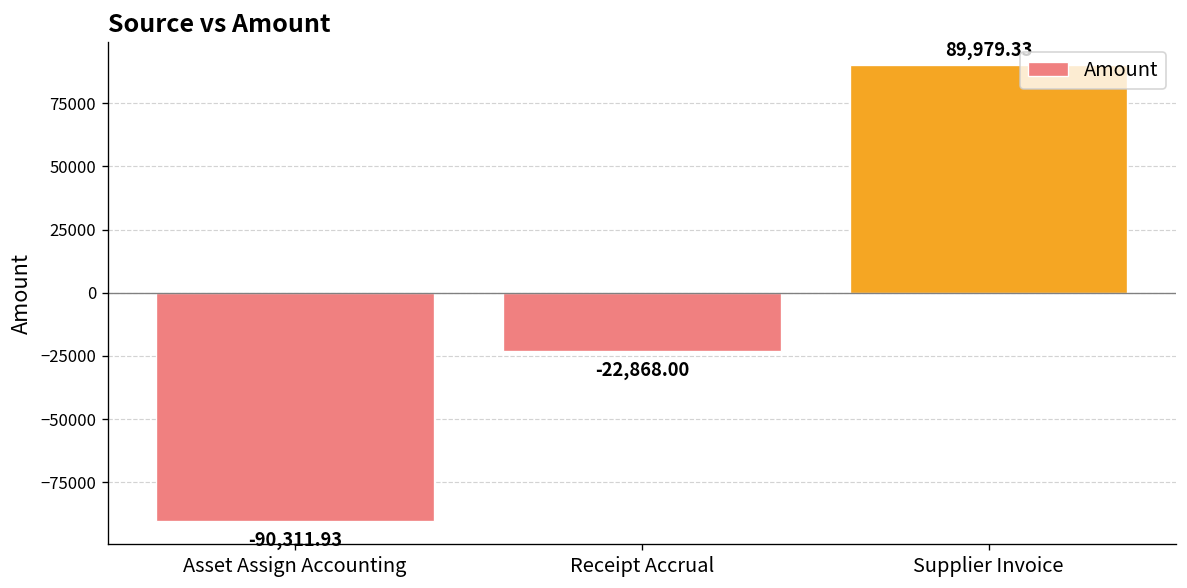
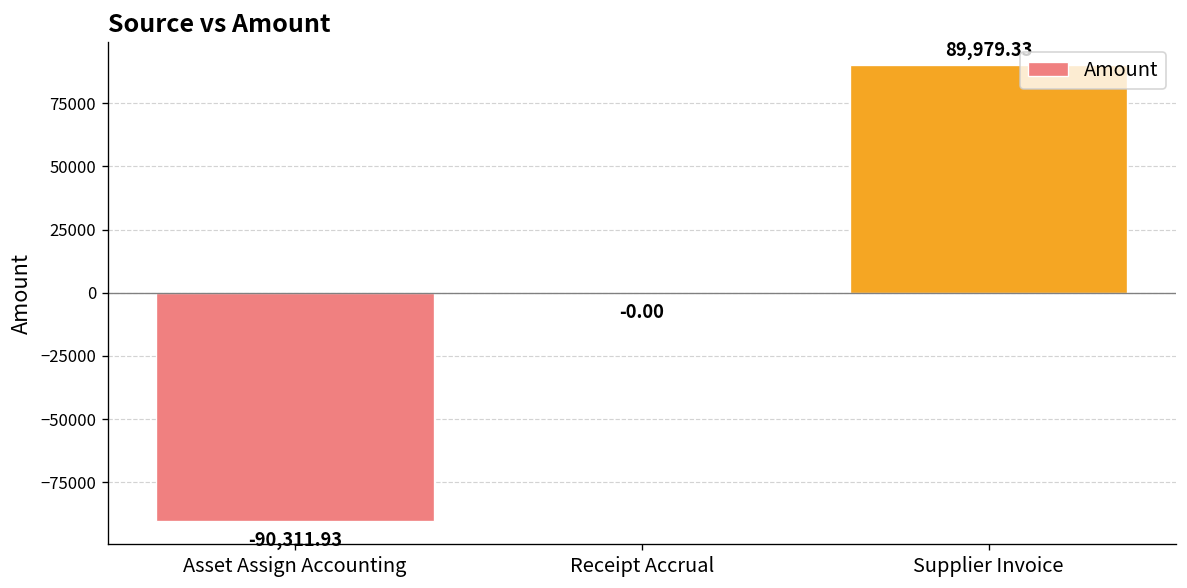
  {
    "Asset Assign Accounting": "-90,311.93",
-   "Receipt Accrual": "-22,868.00"
+   "Receipt Accrual": "-0.00"
  }
